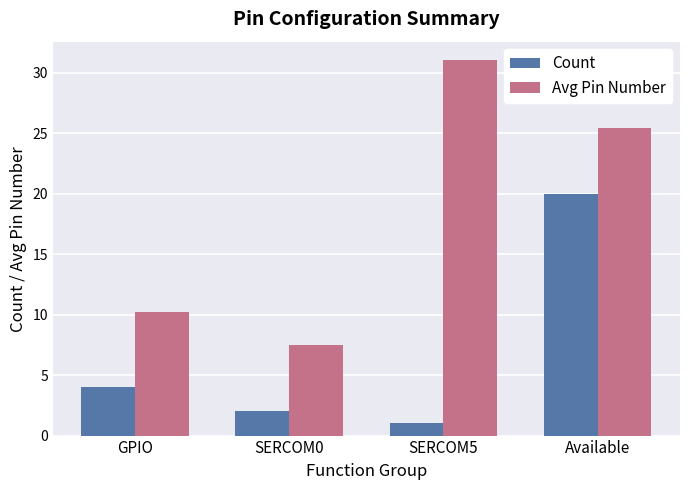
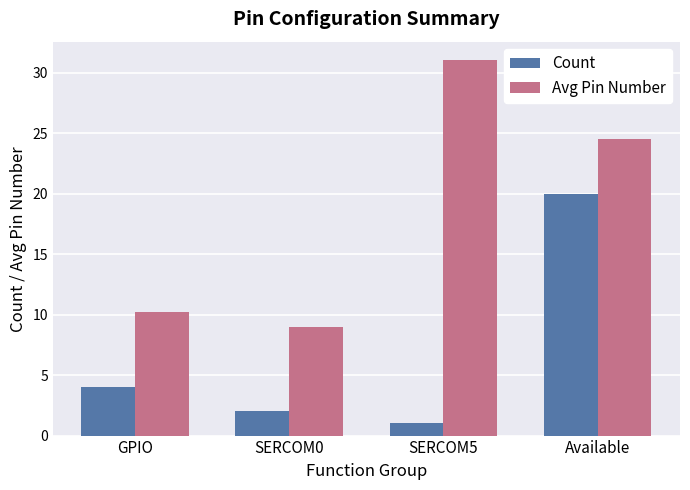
  {
    "Count": {
      "GPIO": 4.0,
      "SERCOM0": 2.0,
      "SERCOM5": 1.0,
      "Available": 20.0
    },
    "Avg Pin Number": {
      "GPIO": 10.3,
-     "SERCOM0": 7.5,
+     "SERCOM0": 9.0,
      "SERCOM5": 31.0,
-     "Available": 25.4
+     "Available": 24.5
    }
  }
